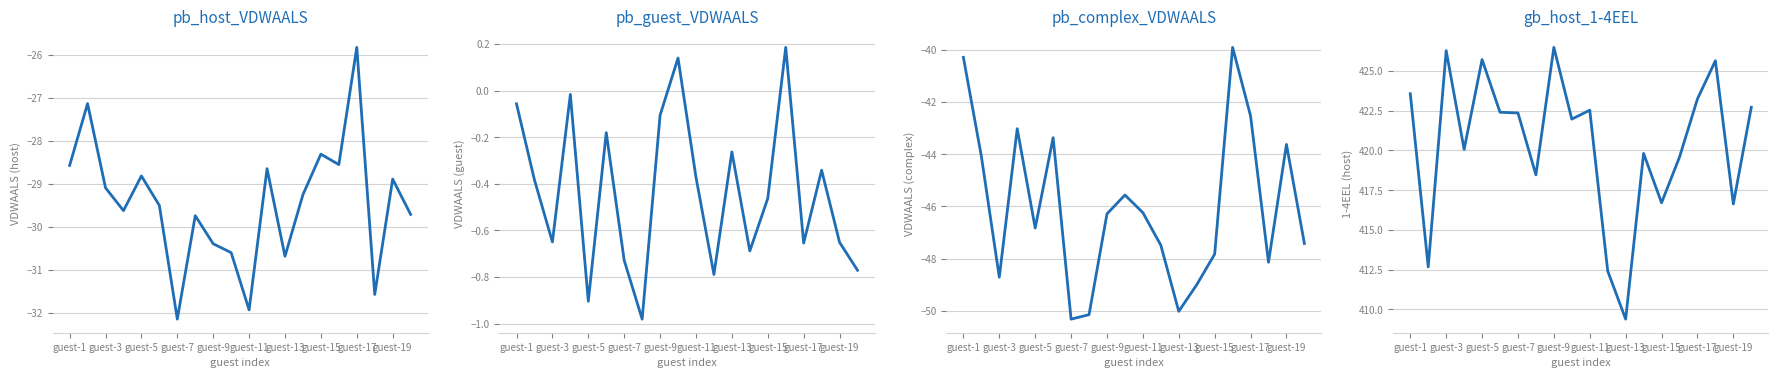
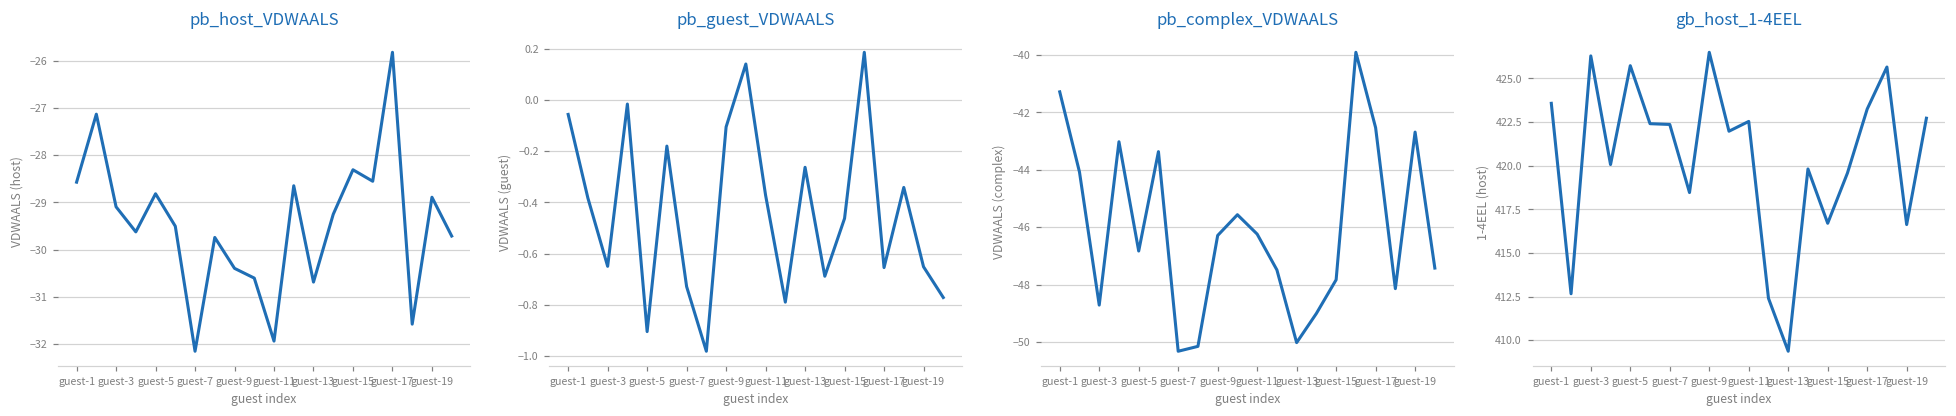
  {
    "pb_host_VDWAALS": {
      "guest-1": -28.6,
      "guest-3": -29.1,
      "guest-5": -28.8,
      "guest-7": -32.1,
      "guest-9": -30.4,
      "guest-11": -31.9,
      "guest-13": -30.7,
      "guest-15": -28.3,
      "guest-17": -25.8,
      "guest-19": -28.9
    },
    "pb_guest_VDWAALS": {
      "guest-1": -0.06,
      "guest-3": -0.65,
      "guest-5": -0.90,
      "guest-7": -0.73,
      "guest-9": -0.11,
      "guest-11": -0.37,
      "guest-13": -0.26,
      "guest-15": -0.46,
      "guest-17": -0.65,
      "guest-19": -0.65
    },
    "pb_complex_VDWAALS": {
-     "guest-1": -40.3,
+     "guest-1": -41.3,
      "guest-3": -48.7,
      "guest-5": -46.8,
      "guest-7": -50.3,
      "guest-9": -46.3,
      "guest-11": -46.2,
      "guest-13": -50.0,
      "guest-15": -47.8,
      "guest-17": -42.5,
-     "guest-19": -43.6
+     "guest-19": -42.7
    },
    "gb_host_1-4EEL": {
      "guest-1": 423.6,
      "guest-3": 426.3,
      "guest-5": 425.7,
      "guest-7": 422.4,
      "guest-9": 426.5,
      "guest-11": 422.5,
      "guest-13": 409.4,
      "guest-15": 416.7,
      "guest-17": 423.2,
      "guest-19": 416.6
    }
  }
